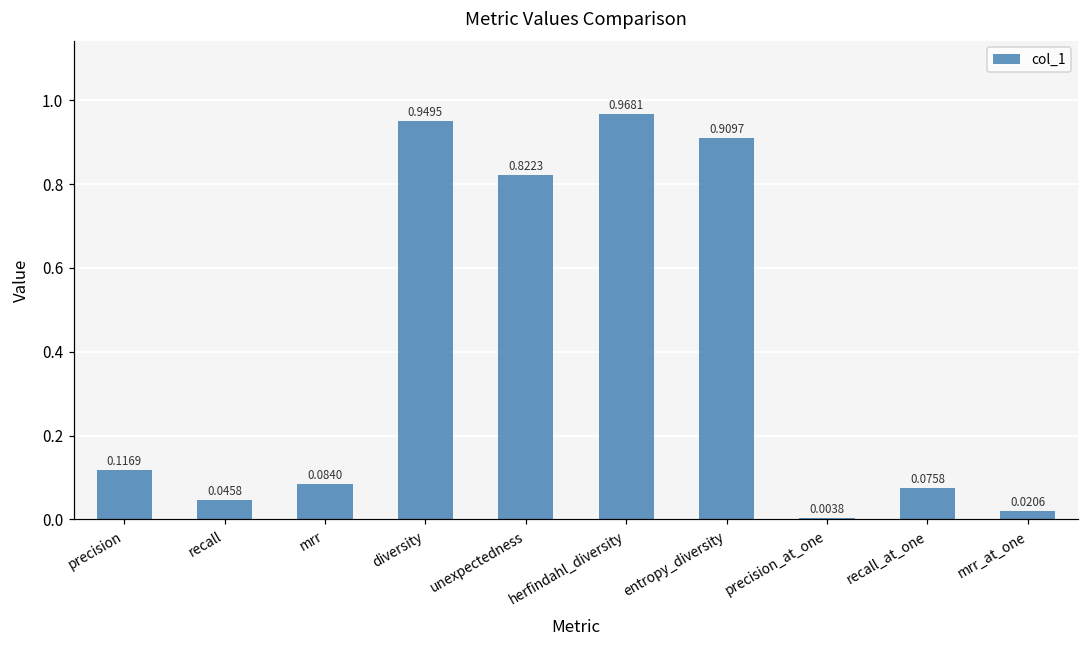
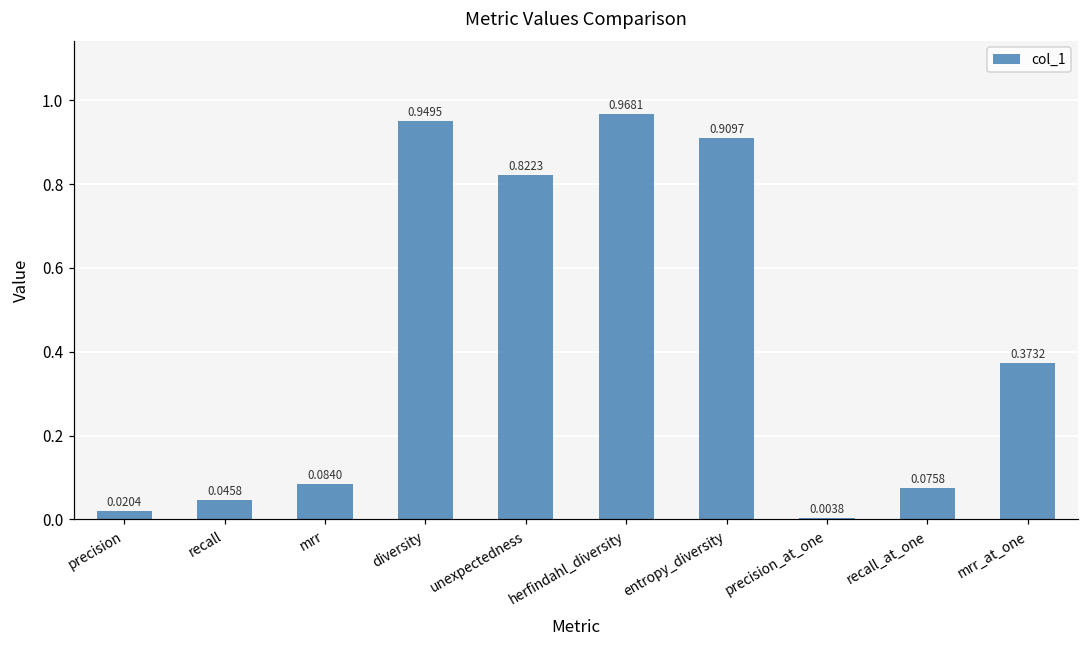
  {
-   "precision": 0.1169,
+   "precision": 0.0204,
    "recall": 0.0458,
    "mrr": 0.0840,
    "diversity": 0.9495,
    "unexpectedness": 0.8223,
    "herfindahl_diversity": 0.9681,
    "entropy_diversity": 0.9097,
    "precision_at_one": 0.0038,
    "recall_at_one": 0.0758,
-   "mrr_at_one": 0.0206
+   "mrr_at_one": 0.3732
  }
